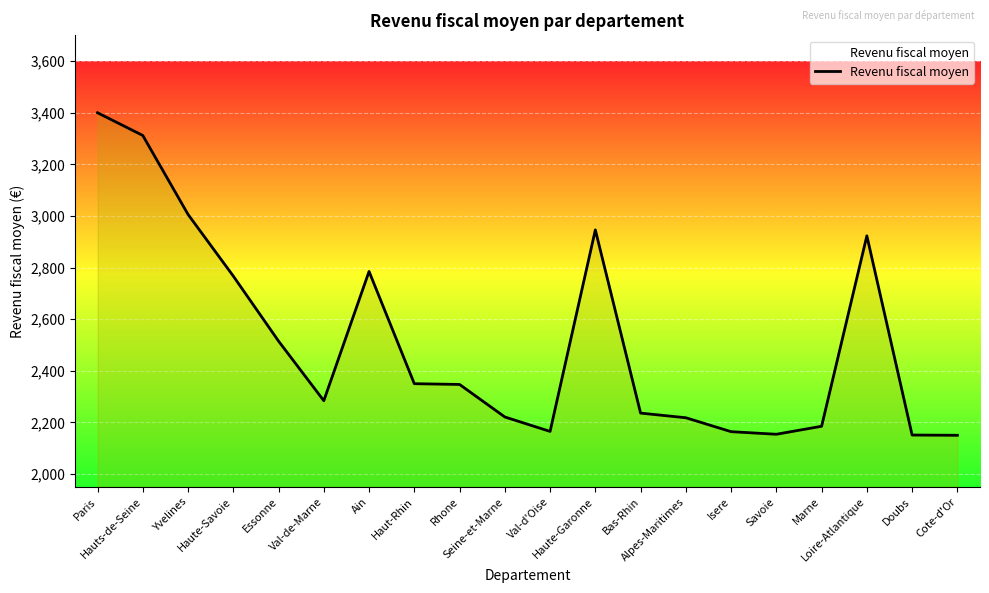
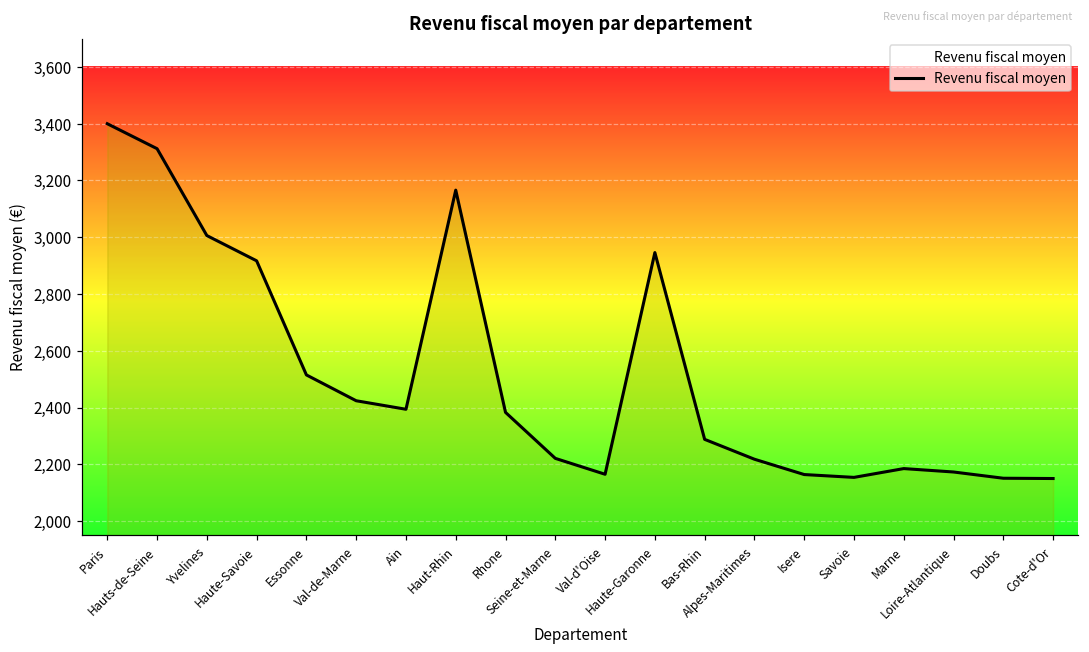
  {
    "Paris": "3,400",
    "Hauts-de-Seine": "3,310",
    "Yvelines": "3,010",
-   "Haute-Savoie": "2,770",
+   "Haute-Savoie": "2,920",
    "Essonne": "2,520",
-   "Val-de-Marne": "2,280",
-   "Ain": "2,790",
-   "Haut-Rhin": "2,350",
-   "Rhone": "2,350",
+   "Val-de-Marne": "2,420",
+   "Ain": "2,390",
+   "Haut-Rhin": "3,170",
+   "Rhone": "2,380",
    "Seine-et-Marne": "2,220",
    "Val-d'Oise": "2,170",
    "Haute-Garonne": "2,950",
-   "Bas-Rhin": "2,240",
+   "Bas-Rhin": "2,290",
    "Alpes-Maritimes": "2,220",
    "Isere": "2,160",
    "Savoie": "2,150",
    "Marne": "2,190",
-   "Loire-Atlantique": "2,920",
+   "Loire-Atlantique": "2,170",
    "Doubs": "2,150",
    "Cote-d'Or": "2,150"
  }
